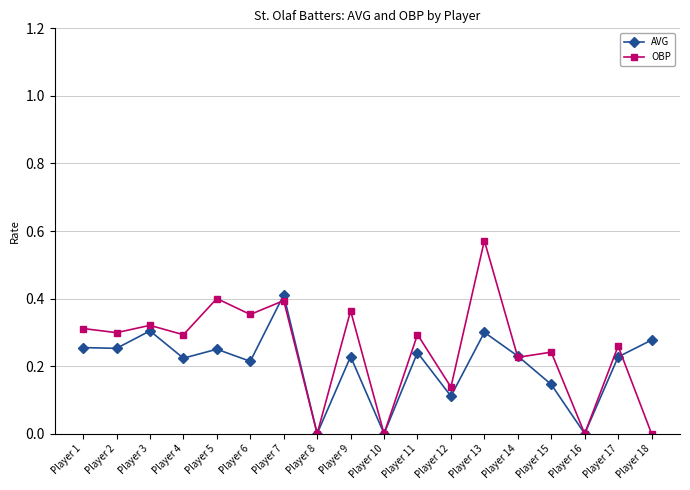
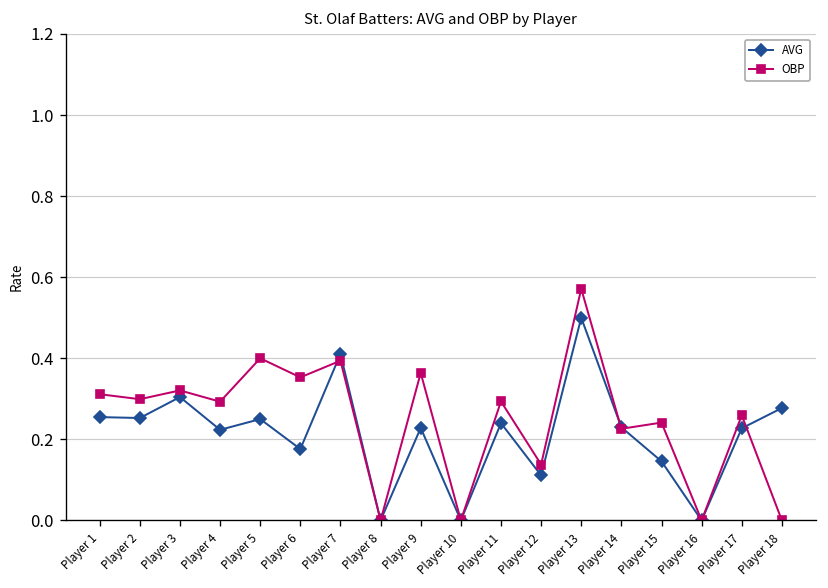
  {
    "AVG": {
      "Player 1": 0.25,
      "Player 2": 0.25,
      "Player 3": 0.30,
      "Player 4": 0.22,
      "Player 5": 0.25,
-     "Player 6": 0.21,
+     "Player 6": 0.18,
      "Player 7": 0.41,
      "Player 9": 0.23,
      "Player 11": 0.24,
      "Player 12": 0.11,
-     "Player 13": 0.3,
+     "Player 13": 0.5,
      "Player 15": 0.15,
      "Player 17": 0.23,
      "Player 18": 0.28
    },
    "OBP": {
      "Player 1": 0.31,
      "Player 2": 0.30,
      "Player 3": 0.32,
      "Player 4": 0.29,
      "Player 5": 0.40,
      "Player 6": 0.35,
      "Player 7": 0.39,
      "Player 9": 0.36,
      "Player 11": 0.29,
      "Player 12": 0.14,
      "Player 13": 0.57,
      "Player 15": 0.24,
      "Player 17": 0.26,
      "Player 18": 0.00
    }
  }
